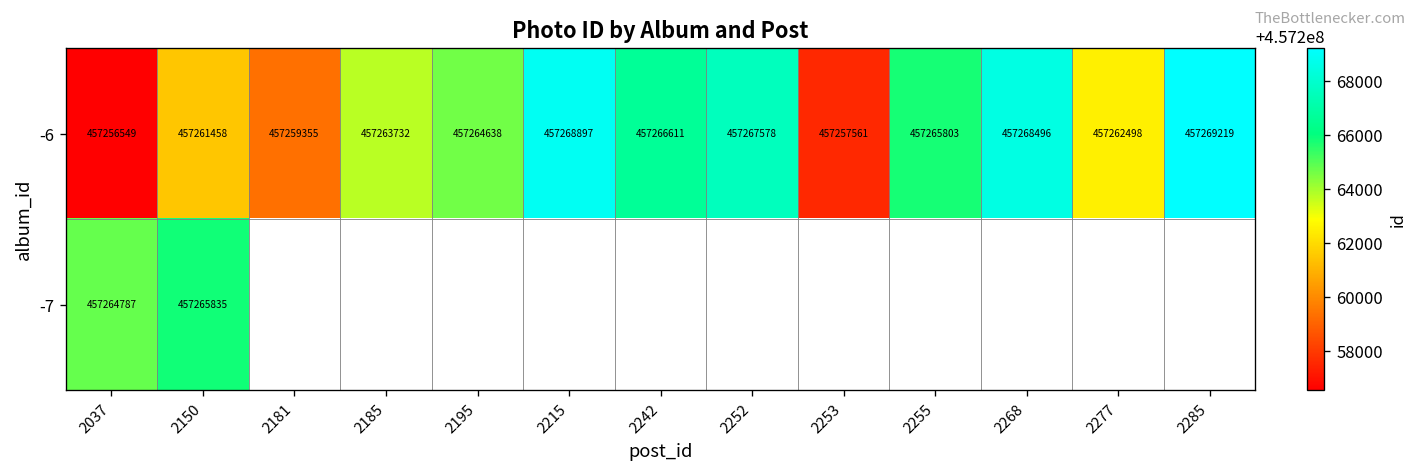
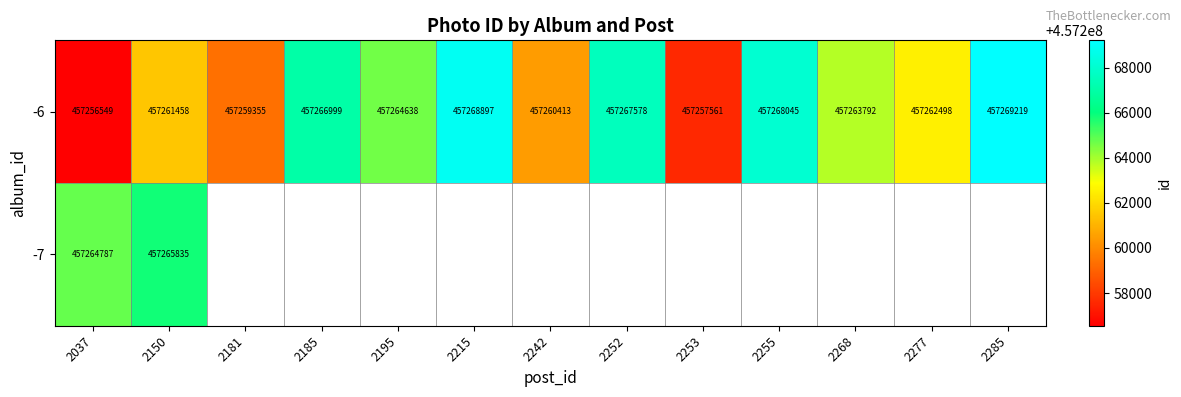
  {
    "-6": {
      "2037": 457256549,
      "2150": 457261458,
      "2181": 457259355,
-     "2185": 457263732,
+     "2185": 457266999,
      "2195": 457264638,
      "2215": 457268897,
-     "2242": 457266611,
+     "2242": 457260413,
      "2252": 457267578,
      "2253": 457257561,
-     "2255": 457265803,
-     "2268": 457268496,
+     "2255": 457268045,
+     "2268": 457263792,
      "2277": 457262498,
      "2285": 457269219
    },
    "-7": {
      "2037": 457264787,
      "2150": 457265835
    }
  }
